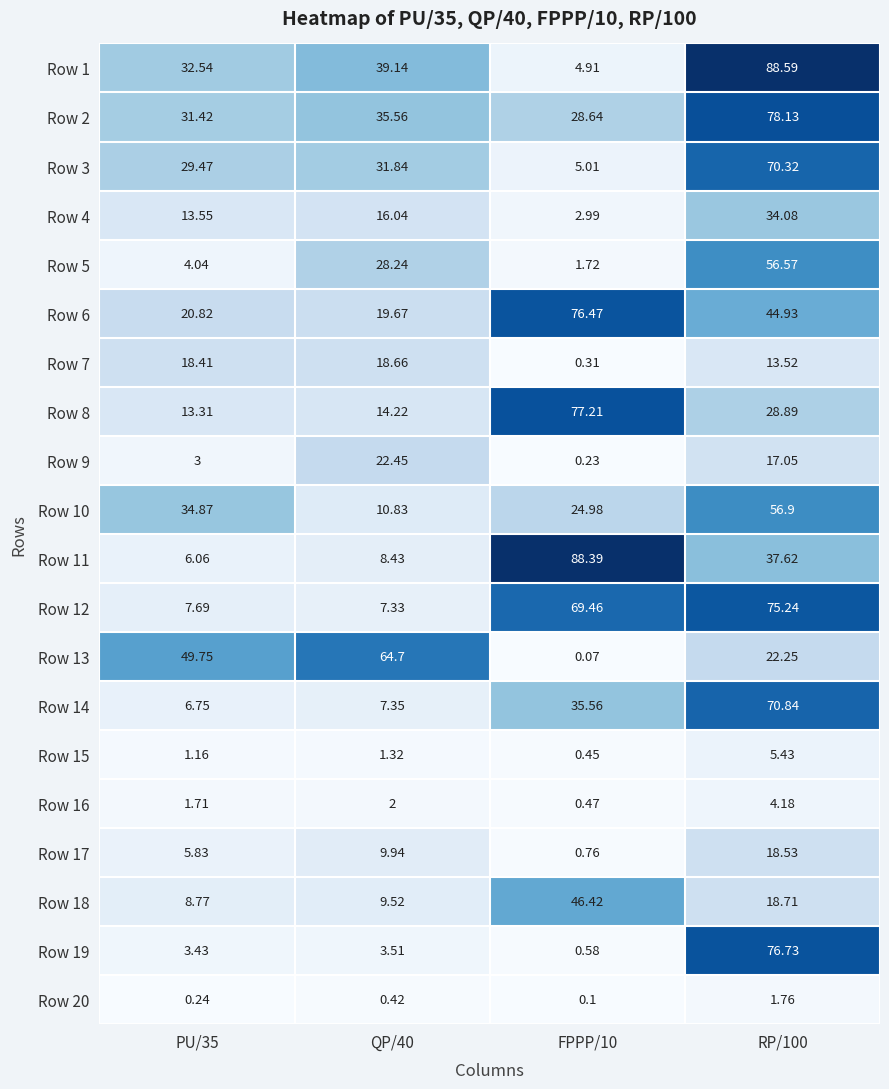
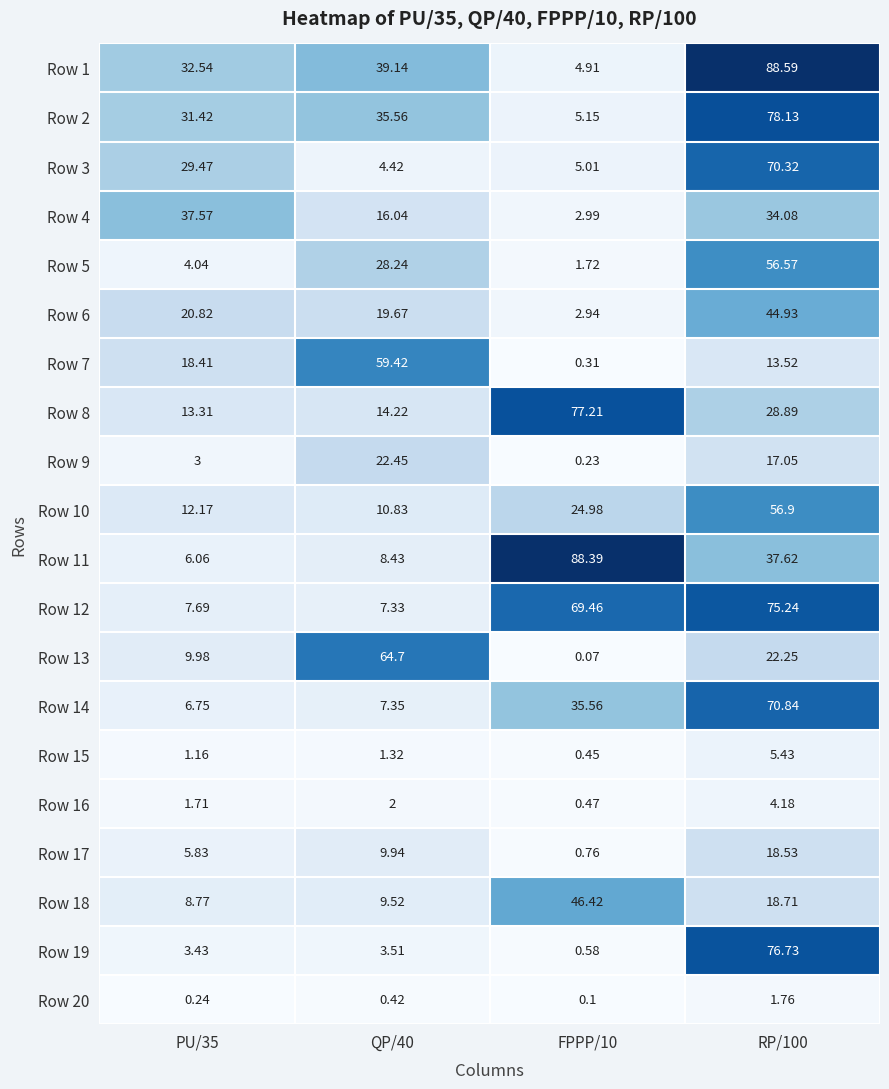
  {
    "Row 1": {
      "PU/35": 32.54,
      "QP/40": 39.14,
      "FPPP/10": 4.91,
      "RP/100": 88.59
    },
    "Row 2": {
      "PU/35": 31.42,
      "QP/40": 35.56,
-     "FPPP/10": 28.64,
+     "FPPP/10": 5.15,
      "RP/100": 78.13
    },
    "Row 3": {
      "PU/35": 29.47,
-     "QP/40": 31.84,
+     "QP/40": 4.42,
      "FPPP/10": 5.01,
      "RP/100": 70.32
    },
    "Row 4": {
-     "PU/35": 13.55,
+     "PU/35": 37.57,
      "QP/40": 16.04,
      "FPPP/10": 2.99,
      "RP/100": 34.08
    },
    "Row 5": {
      "PU/35": 4.04,
      "QP/40": 28.24,
      "FPPP/10": 1.72,
      "RP/100": 56.57
    },
    "Row 6": {
      "PU/35": 20.82,
      "QP/40": 19.67,
-     "FPPP/10": 76.47,
+     "FPPP/10": 2.94,
      "RP/100": 44.93
    },
    "Row 7": {
      "PU/35": 18.41,
-     "QP/40": 18.66,
+     "QP/40": 59.42,
      "FPPP/10": 0.31,
      "RP/100": 13.52
    },
    "Row 8": {
      "PU/35": 13.31,
      "QP/40": 14.22,
      "FPPP/10": 77.21,
      "RP/100": 28.89
    },
    "Row 9": {
      "PU/35": 3,
      "QP/40": 22.45,
      "FPPP/10": 0.23,
      "RP/100": 17.05
    },
    "Row 10": {
-     "PU/35": 34.87,
+     "PU/35": 12.17,
      "QP/40": 10.83,
      "FPPP/10": 24.98,
      "RP/100": 56.9
    },
    "Row 11": {
      "PU/35": 6.06,
      "QP/40": 8.43,
      "FPPP/10": 88.39,
      "RP/100": 37.62
    },
    "Row 12": {
      "PU/35": 7.69,
      "QP/40": 7.33,
      "FPPP/10": 69.46,
      "RP/100": 75.24
    },
    "Row 13": {
-     "PU/35": 49.75,
+     "PU/35": 9.98,
      "QP/40": 64.7,
      "FPPP/10": 0.07,
      "RP/100": 22.25
    },
    "Row 14": {
      "PU/35": 6.75,
      "QP/40": 7.35,
      "FPPP/10": 35.56,
      "RP/100": 70.84
    },
    "Row 15": {
      "PU/35": 1.16,
      "QP/40": 1.32,
      "FPPP/10": 0.45,
      "RP/100": 5.43
    },
    "Row 16": {
      "PU/35": 1.71,
      "QP/40": 2,
      "FPPP/10": 0.47,
      "RP/100": 4.18
    },
    "Row 17": {
      "PU/35": 5.83,
      "QP/40": 9.94,
      "FPPP/10": 0.76,
      "RP/100": 18.53
    },
    "Row 18": {
      "PU/35": 8.77,
      "QP/40": 9.52,
      "FPPP/10": 46.42,
      "RP/100": 18.71
    },
    "Row 19": {
      "PU/35": 3.43,
      "QP/40": 3.51,
      "FPPP/10": 0.58,
      "RP/100": 76.73
    },
    "Row 20": {
      "PU/35": 0.24,
      "QP/40": 0.42,
      "FPPP/10": 0.1,
      "RP/100": 1.76
    }
  }
